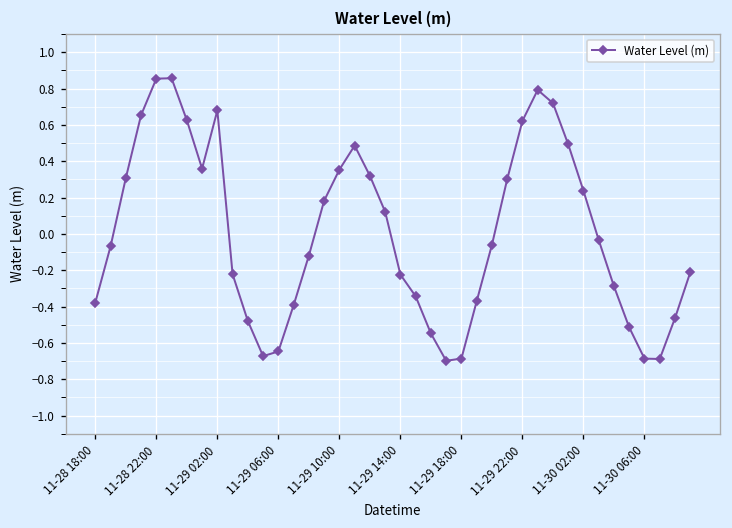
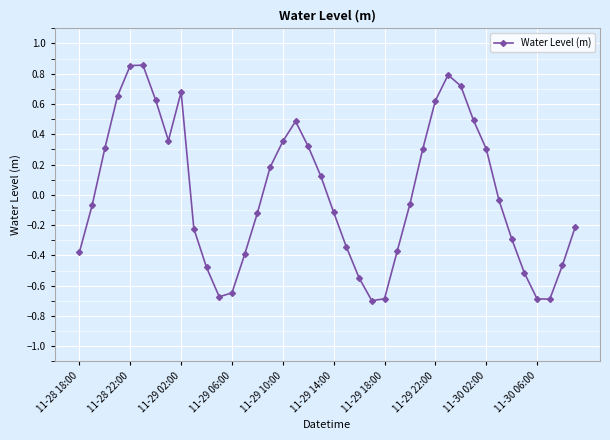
  {
    "11-28 18:00": -0.38,
    "11-28 22:00": 0.85,
    "11-29 02:00": 0.68,
    "11-29 06:00": -0.65,
    "11-29 10:00": 0.35,
-   "11-29 14:00": -0.22,
+   "11-29 14:00": -0.12,
    "11-29 18:00": -0.69,
    "11-29 22:00": 0.62,
-   "11-30 02:00": 0.24,
+   "11-30 02:00": 0.30,
    "11-30 06:00": -0.69
  }
